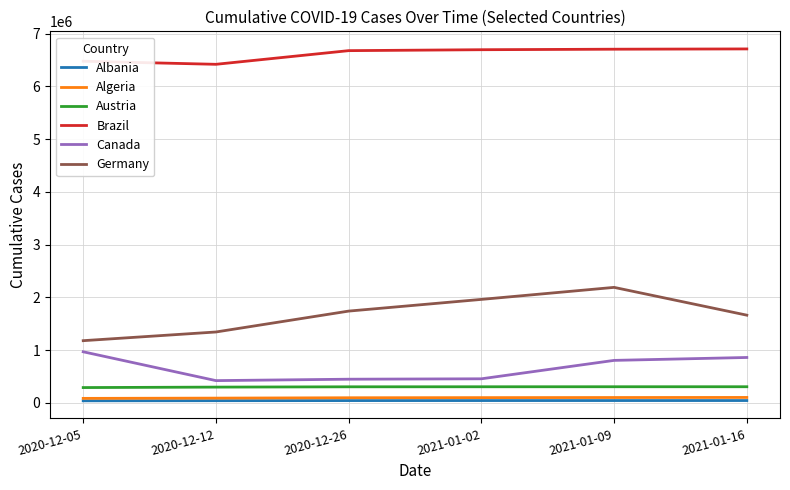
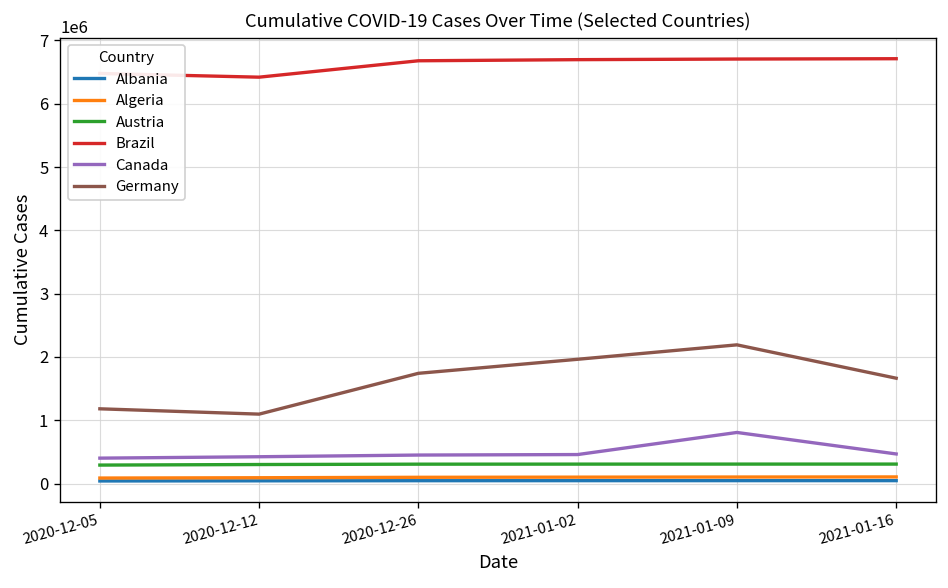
  {
    "Albania": {
      "2020-12-12": 0,
      "2020-12-26": 0,
      "2021-01-02": 0,
      "2021-01-09": 0,
      "2021-01-16": 0
    },
    "Algeria": {
      "2020-12-12": 100000,
      "2020-12-26": 100000,
      "2021-01-02": 100000,
      "2021-01-09": 100000,
      "2021-01-16": 100000
    },
    "Austria": {
      "2020-12-05": 300000,
      "2020-12-12": 300000,
      "2020-12-26": 300000,
      "2021-01-02": 300000,
      "2021-01-09": 300000,
      "2021-01-16": 300000
    },
    "Brazil": {
      "2020-12-12": 6400000,
      "2020-12-26": 6700000,
      "2021-01-02": 6700000,
      "2021-01-09": 6700000,
      "2021-01-16": 6700000
    },
    "Canada": {
-     "2020-12-05": 1000000,
+     "2020-12-05": 400000,
      "2020-12-12": 400000,
      "2020-12-26": 500000,
      "2021-01-02": 500000,
      "2021-01-09": 800000,
-     "2021-01-16": 900000
+     "2021-01-16": 500000
    },
    "Germany": {
      "2020-12-05": 1200000,
-     "2020-12-12": 1300000,
+     "2020-12-12": 1100000,
      "2020-12-26": 1700000,
      "2021-01-02": 2000000,
      "2021-01-09": 2200000,
      "2021-01-16": 1700000
    }
  }
